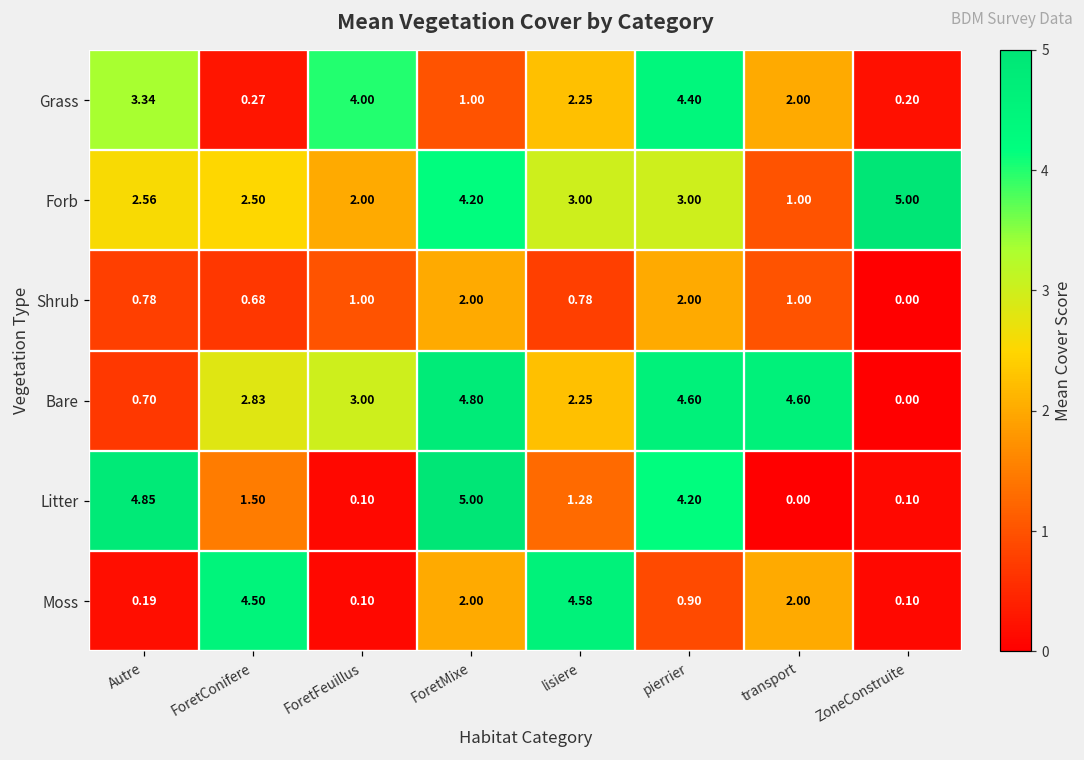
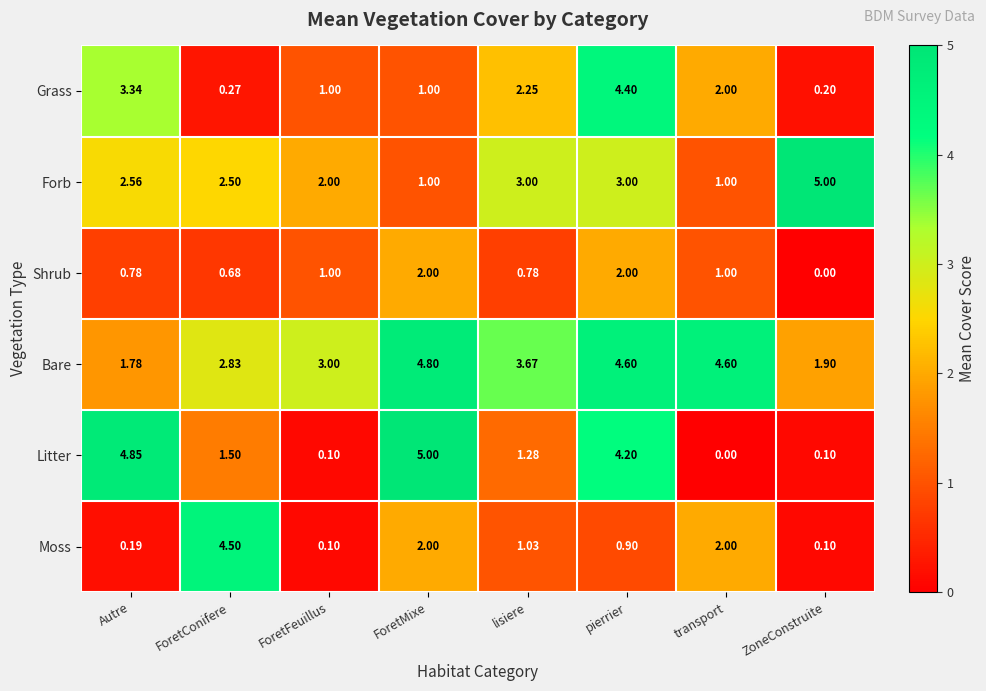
  {
    "Grass": {
      "Autre": 3.34,
      "ForetConifere": 0.27,
-     "ForetFeuillus": 4.00,
+     "ForetFeuillus": 1.00,
      "ForetMixe": 1.00,
      "lisiere": 2.25,
      "pierrier": 4.40,
      "transport": 2.00,
      "ZoneConstruite": 0.20
    },
    "Forb": {
      "Autre": 2.56,
      "ForetConifere": 2.50,
      "ForetFeuillus": 2.00,
-     "ForetMixe": 4.20,
+     "ForetMixe": 1.00,
      "lisiere": 3.00,
      "pierrier": 3.00,
      "transport": 1.00,
      "ZoneConstruite": 5.00
    },
    "Shrub": {
      "Autre": 0.78,
      "ForetConifere": 0.68,
      "ForetFeuillus": 1.00,
      "ForetMixe": 2.00,
      "lisiere": 0.78,
      "pierrier": 2.00,
      "transport": 1.00,
      "ZoneConstruite": 0.00
    },
    "Bare": {
-     "Autre": 0.70,
+     "Autre": 1.78,
      "ForetConifere": 2.83,
      "ForetFeuillus": 3.00,
      "ForetMixe": 4.80,
-     "lisiere": 2.25,
+     "lisiere": 3.67,
      "pierrier": 4.60,
      "transport": 4.60,
-     "ZoneConstruite": 0.00
+     "ZoneConstruite": 1.90
    },
    "Litter": {
      "Autre": 4.85,
      "ForetConifere": 1.50,
      "ForetFeuillus": 0.10,
      "ForetMixe": 5.00,
      "lisiere": 1.28,
      "pierrier": 4.20,
      "transport": 0.00,
      "ZoneConstruite": 0.10
    },
    "Moss": {
      "Autre": 0.19,
      "ForetConifere": 4.50,
      "ForetFeuillus": 0.10,
      "ForetMixe": 2.00,
-     "lisiere": 4.58,
+     "lisiere": 1.03,
      "pierrier": 0.90,
      "transport": 2.00,
      "ZoneConstruite": 0.10
    }
  }
